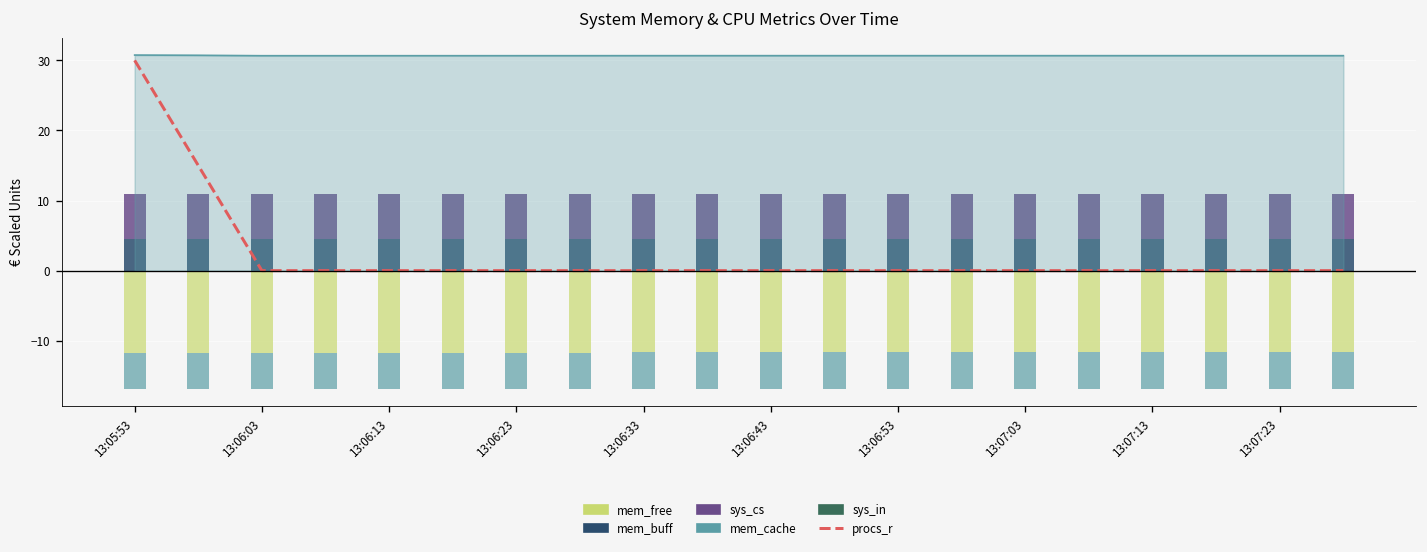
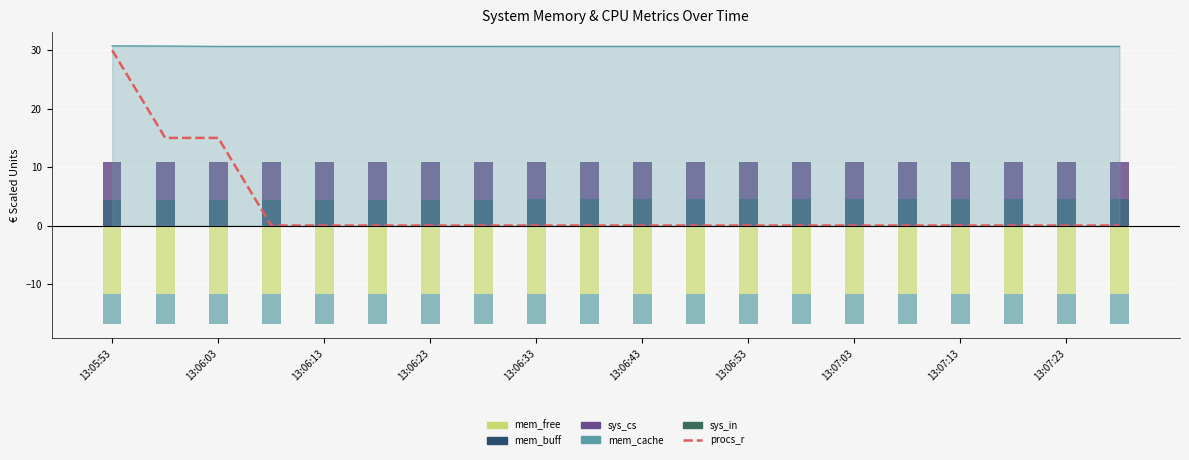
  {
    "mem_buff": {
      "13:05:53": 4,
      "13:06:03": 4,
      "13:06:13": 4,
      "13:06:23": 4,
      "13:06:33": 4,
      "13:06:43": 4,
      "13:06:53": 4,
      "13:07:03": 4,
      "13:07:13": 4,
      "13:07:23": 4
    },
    "procs_r": {
      "13:05:53": 30,
-     "13:06:03": 0,
+     "13:06:03": 15,
      "13:06:13": 0,
      "13:06:23": 0,
      "13:06:33": 0,
      "13:06:43": 0,
      "13:06:53": 0,
      "13:07:03": 0,
      "13:07:13": 0,
      "13:07:23": 0
    },
    "sys_cs": {
      "13:05:53": 6,
      "13:06:03": 6,
      "13:06:13": 6,
      "13:06:23": 6,
      "13:06:33": 6,
      "13:06:43": 6,
      "13:06:53": 6,
      "13:07:03": 6,
      "13:07:13": 6,
      "13:07:23": 6
    },
    "mem_free": {
      "13:05:53": -12,
      "13:06:03": -12,
      "13:06:13": -12,
      "13:06:23": -12,
      "13:06:33": -12,
      "13:06:43": -12,
      "13:06:53": -12,
      "13:07:03": -12,
      "13:07:13": -12,
      "13:07:23": -12
    }
  }
